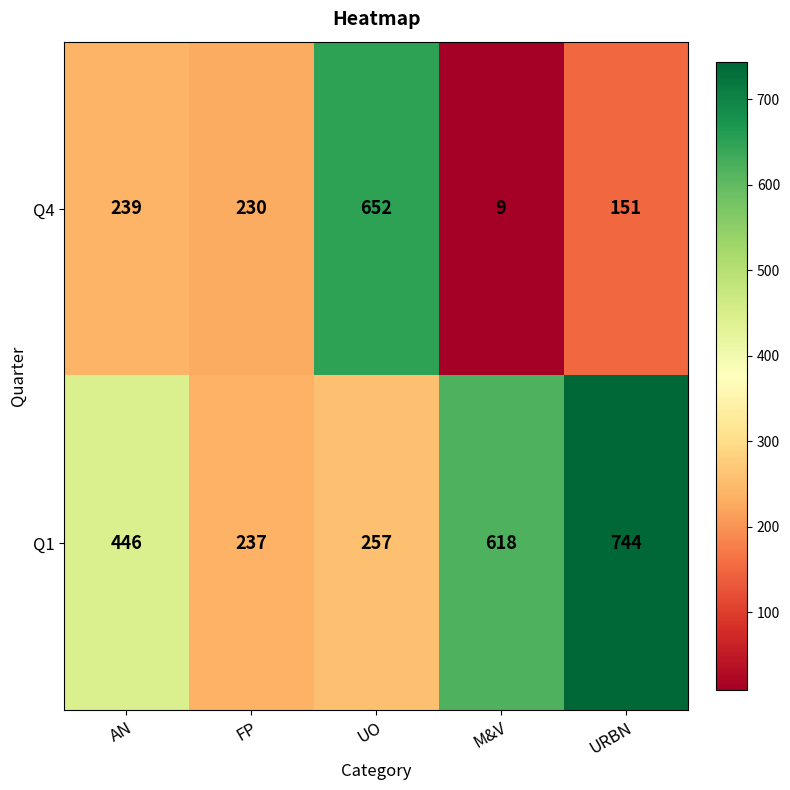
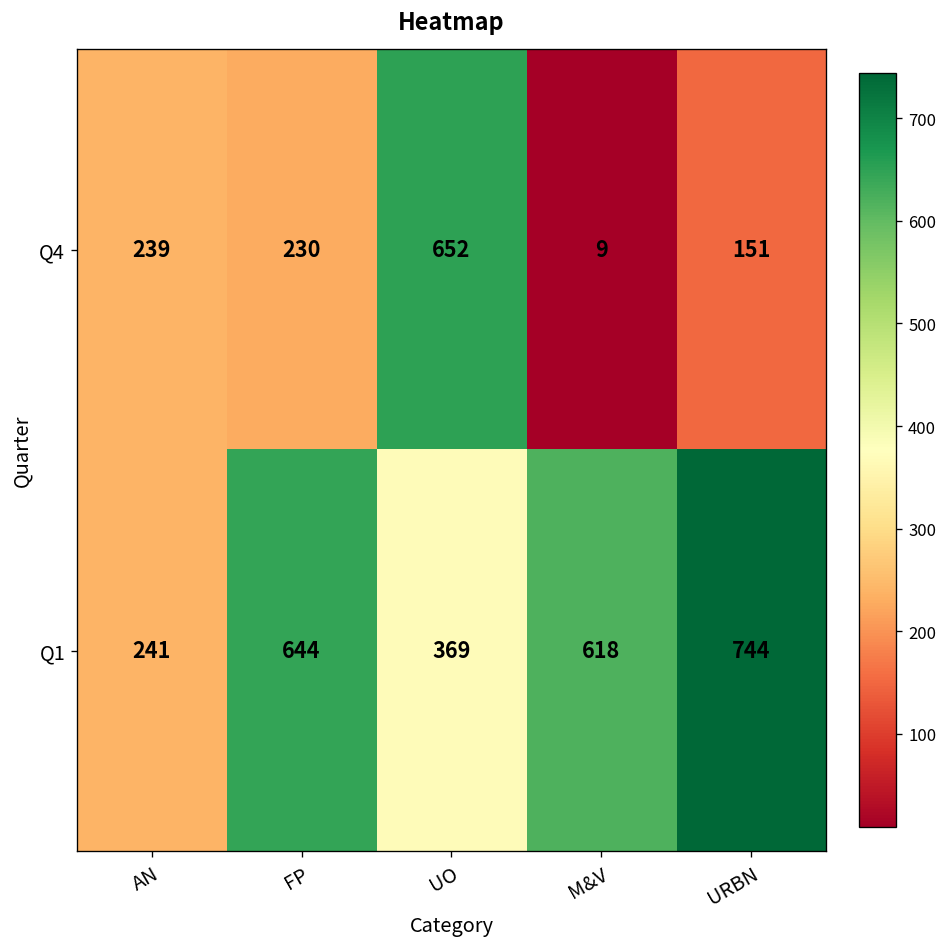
  {
    "Q4": {
      "AN": 239,
      "FP": 230,
      "UO": 652,
      "M&V": 9,
      "URBN": 151
    },
    "Q1": {
-     "AN": 446,
-     "FP": 237,
-     "UO": 257,
+     "AN": 241,
+     "FP": 644,
+     "UO": 369,
      "M&V": 618,
      "URBN": 744
    }
  }
